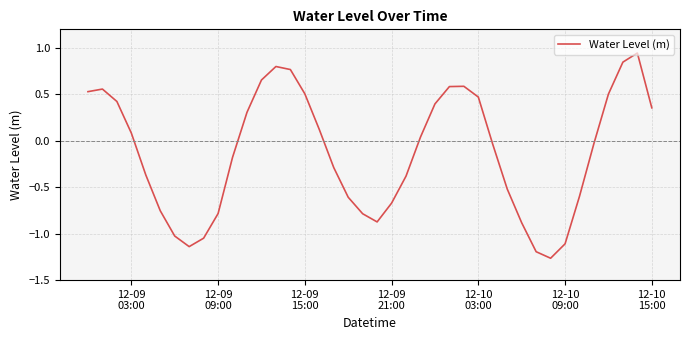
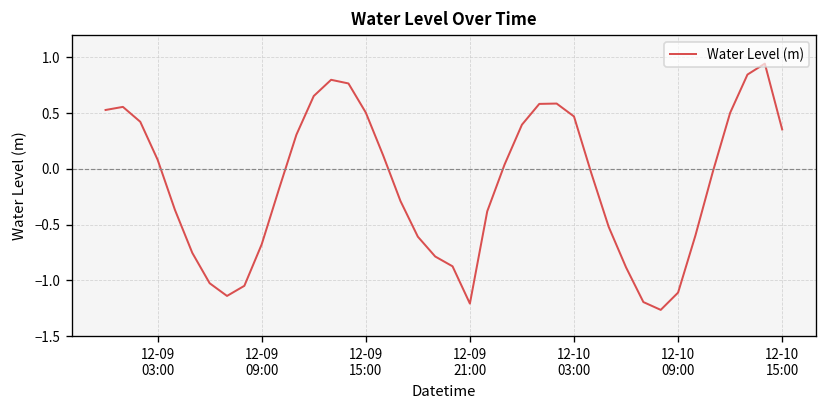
  {
    "12-09 03:00": 0.1,
-   "12-09 09:00": -0.8,
+   "12-09 09:00": -0.7,
    "12-09 15:00": 0.5,
-   "12-09 21:00": -0.7,
+   "12-09 21:00": -1.2,
    "12-10 03:00": 0.5,
    "12-10 09:00": -1.1,
    "12-10 15:00": 0.4
  }
